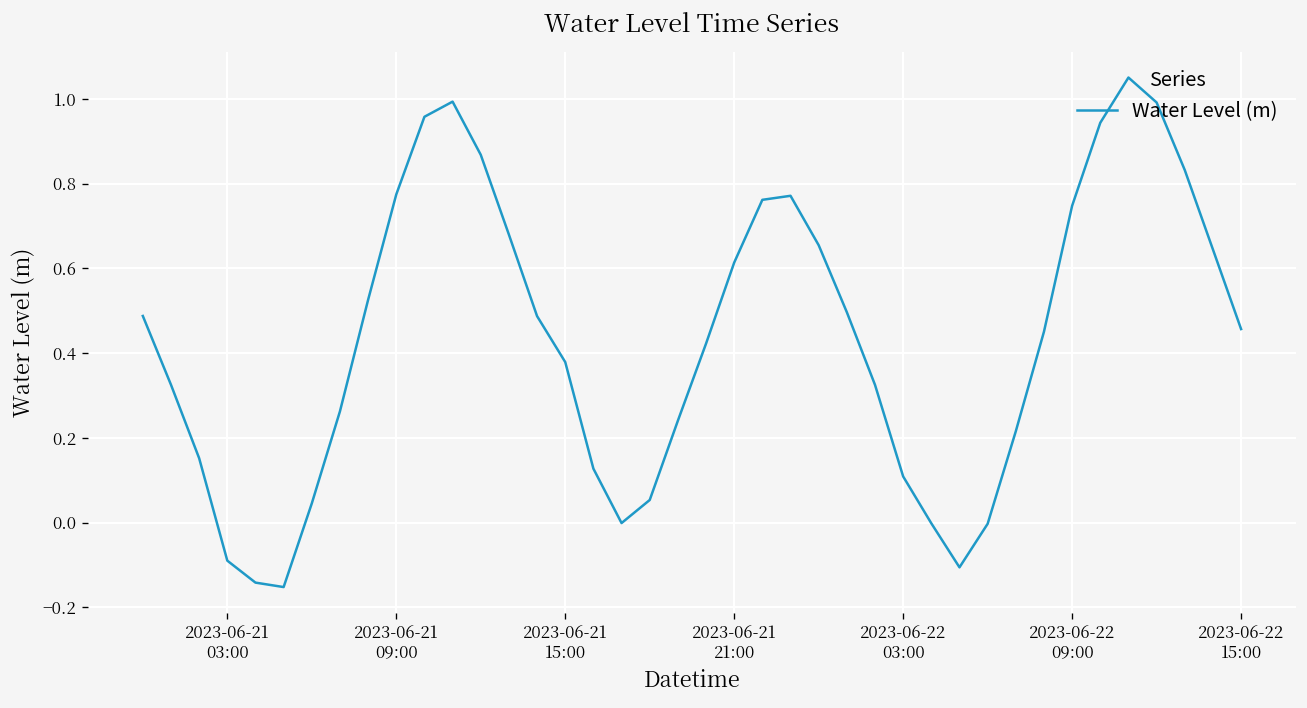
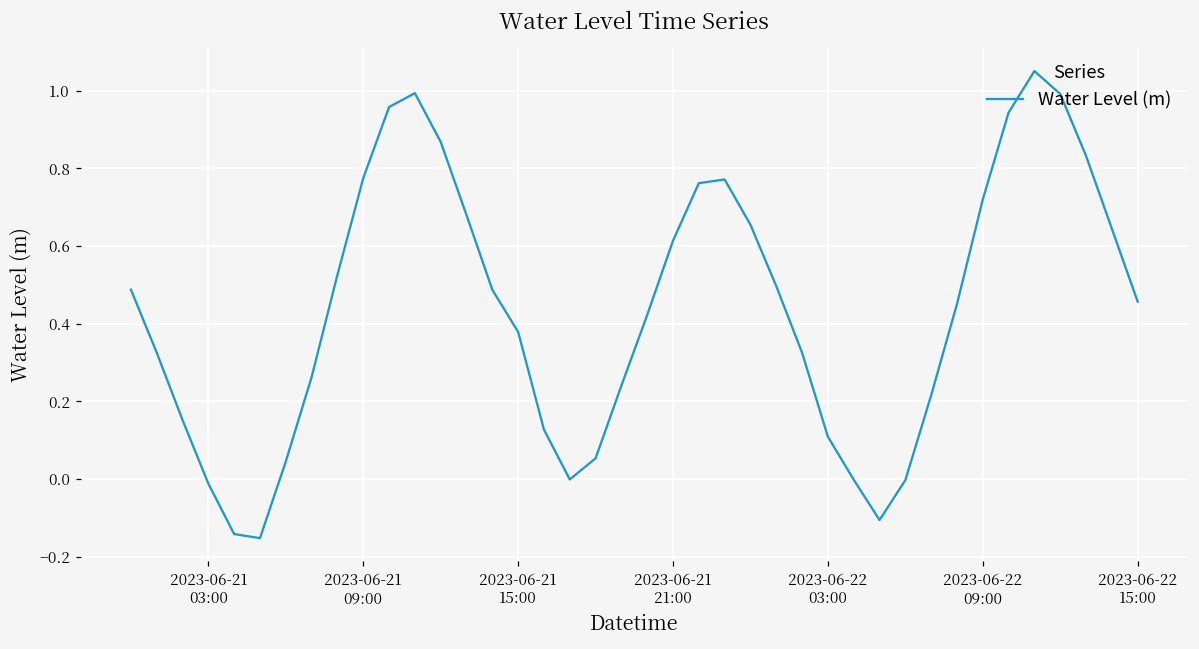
  {
-   "2023-06-21 03:00": -0.09,
+   "2023-06-21 03:00": -0.01,
    "2023-06-21 09:00": 0.77,
    "2023-06-21 15:00": 0.38,
    "2023-06-21 21:00": 0.61,
    "2023-06-22 03:00": 0.11,
-   "2023-06-22 09:00": 0.75,
+   "2023-06-22 09:00": 0.72,
    "2023-06-22 15:00": 0.46
  }
